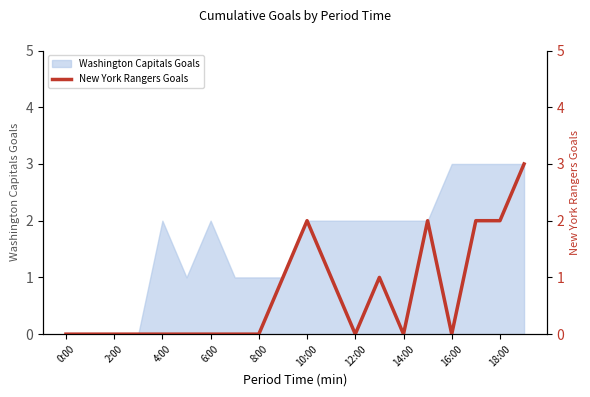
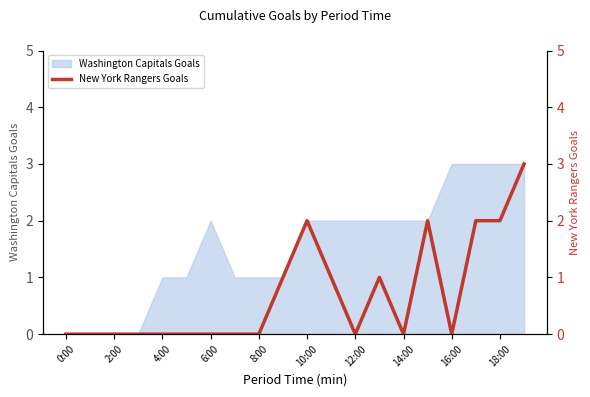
  {
    "Washington Capitals Goals": {
      "0:00": 0,
      "2:00": 0,
-     "4:00": 2,
+     "4:00": 1,
      "6:00": 2,
      "8:00": 1,
      "10:00": 2,
      "12:00": 2,
      "14:00": 2,
      "16:00": 3,
      "18:00": 3
    },
    "New York Rangers Goals": {
      "0:00": 0.0,
      "2:00": 0.0,
      "4:00": 0.0,
      "6:00": 0.0,
      "8:00": 0.0,
      "10:00": 2.0,
      "12:00": 0.0,
      "14:00": 0.0,
      "16:00": 0.0,
      "18:00": 2.0
    }
  }
